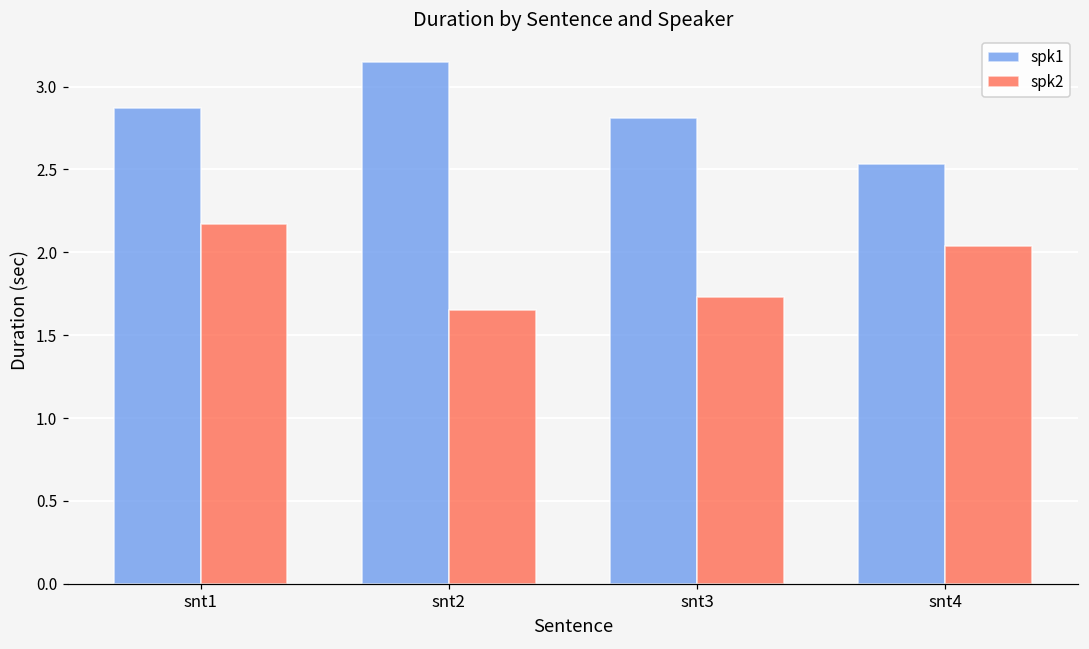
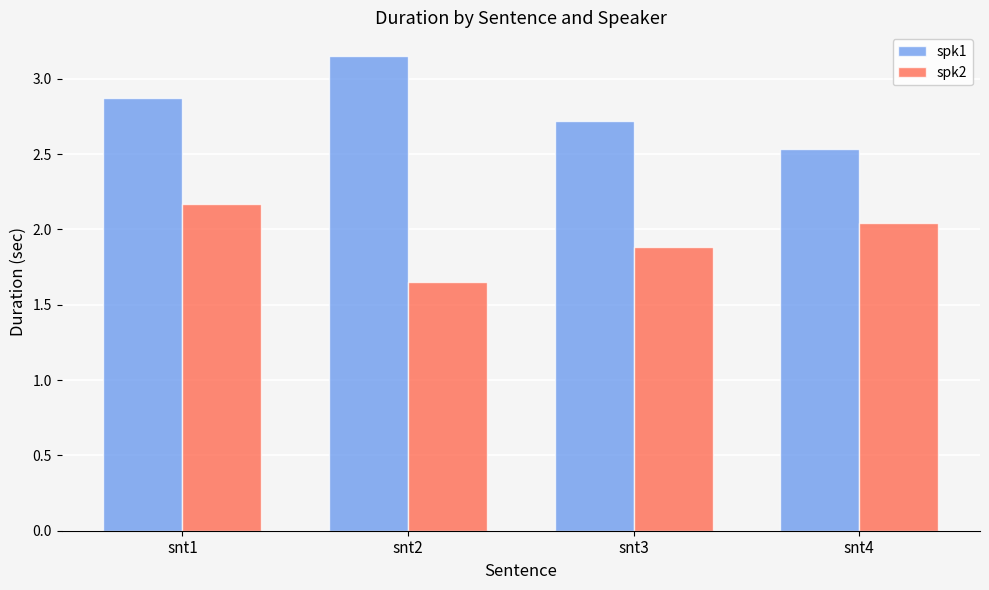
  {
    "spk1": {
      "snt1": 2.87,
      "snt2": 3.15,
-     "snt3": 2.81,
+     "snt3": 2.72,
      "snt4": 2.53
    },
    "spk2": {
      "snt1": 2.17,
      "snt2": 1.65,
-     "snt3": 1.73,
+     "snt3": 1.88,
      "snt4": 2.04
    }
  }
